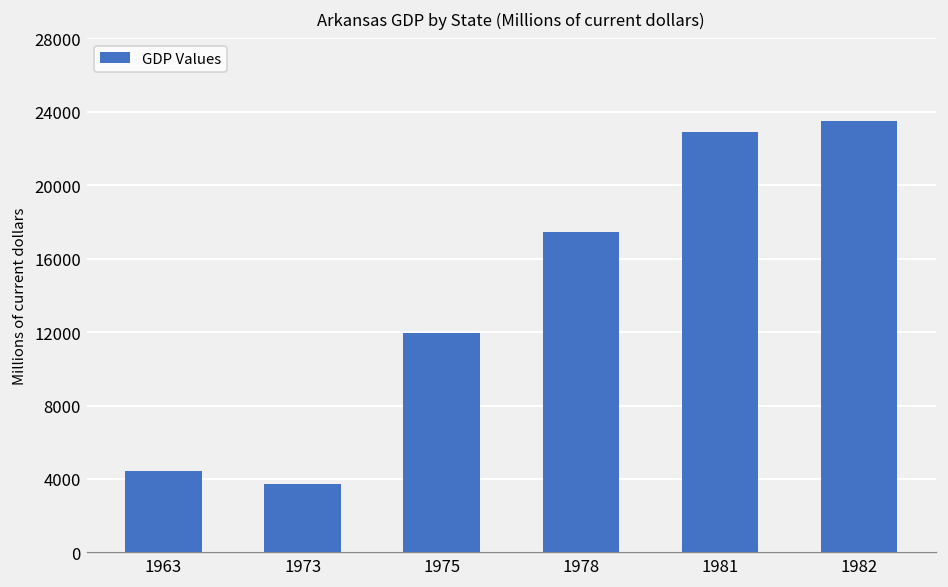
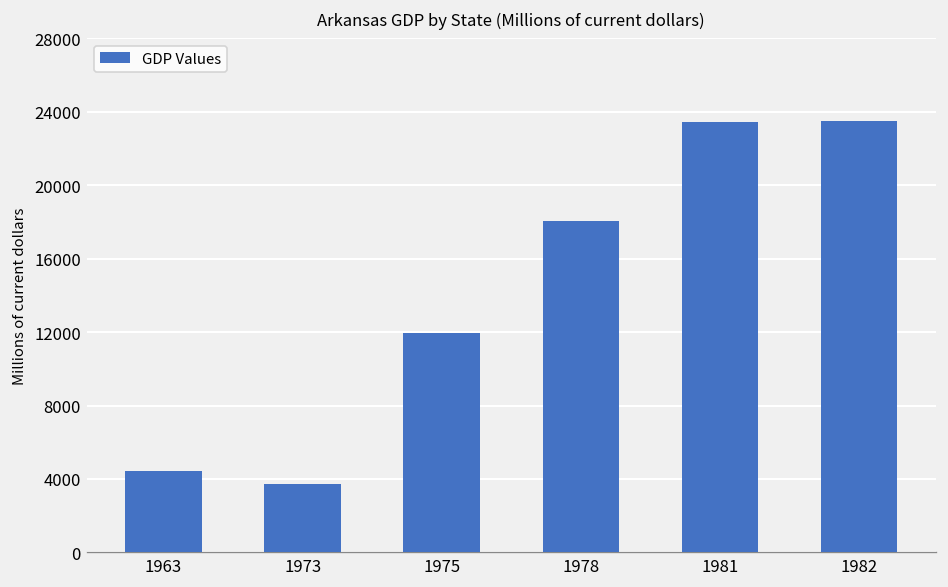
  {
    "1963": 4400,
    "1973": 3700,
    "1975": 11900,
-   "1978": 17500,
-   "1981": 22900,
+   "1978": 18000,
+   "1981": 23400,
    "1982": 23500
  }
